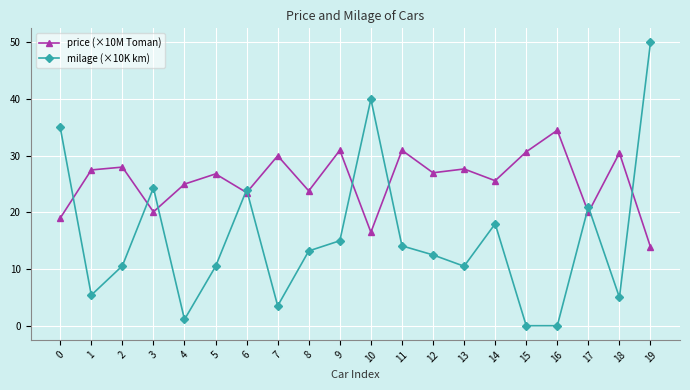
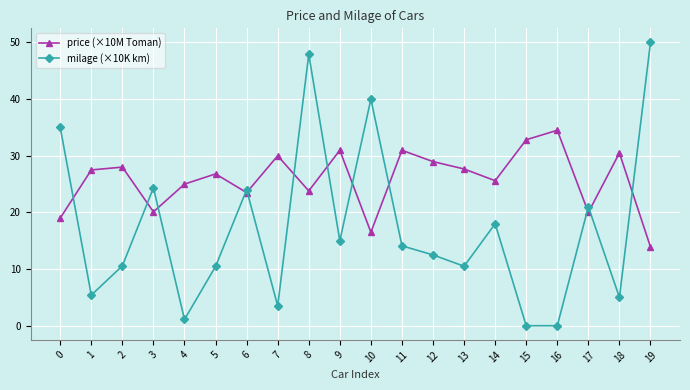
  {
    "price (×10M Toman)": {
      "0": 19,
      "1": 28,
      "2": 28,
      "3": 20,
      "4": 25,
      "5": 27,
      "6": 24,
      "7": 30,
      "8": 24,
      "9": 31,
      "10": 17,
      "11": 31,
-     "12": 27,
+     "12": 29,
      "13": 28,
      "14": 26,
-     "15": 31,
+     "15": 33,
      "16": 35,
      "17": 20,
      "18": 31,
      "19": 14
    },
    "milage (×10K km)": {
      "0": 35,
      "1": 5,
      "2": 11,
      "3": 24,
      "4": 1,
      "5": 10,
      "6": 24,
      "7": 4,
-     "8": 13,
+     "8": 48,
      "9": 15,
      "10": 40,
      "11": 14,
      "12": 13,
      "13": 11,
      "14": 18,
      "15": 0,
      "16": 0,
      "17": 21,
      "18": 5,
      "19": 50
    }
  }
